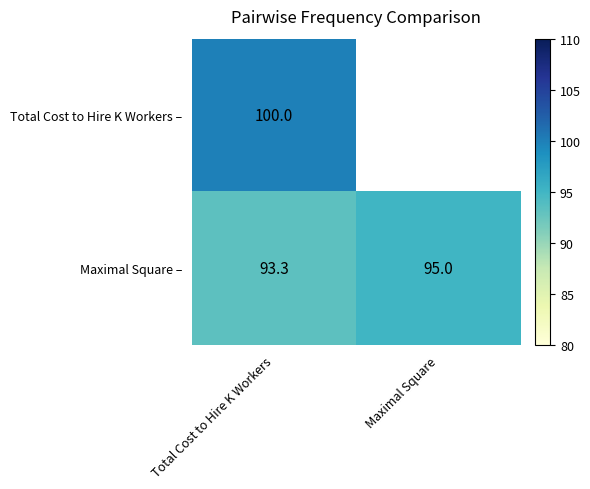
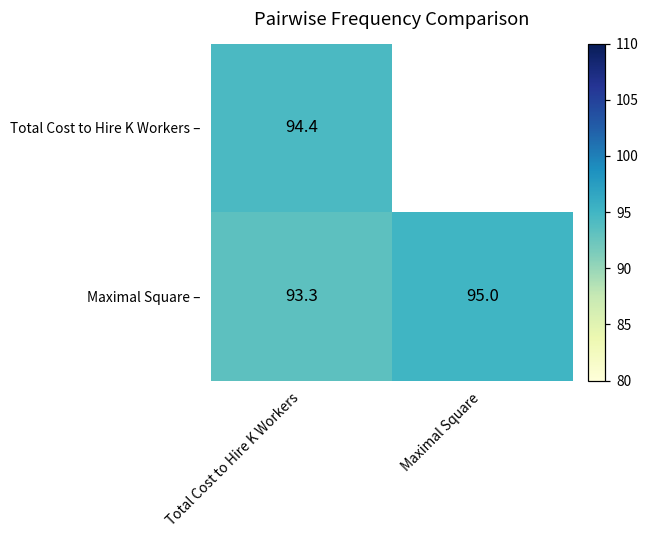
  {
    "Total Cost to Hire K Workers –": {
-     "Total Cost to Hire K Workers": 100.0
+     "Total Cost to Hire K Workers": 94.4
    },
    "Maximal Square –": {
      "Total Cost to Hire K Workers": 93.3,
      "Maximal Square": 95.0
    }
  }
